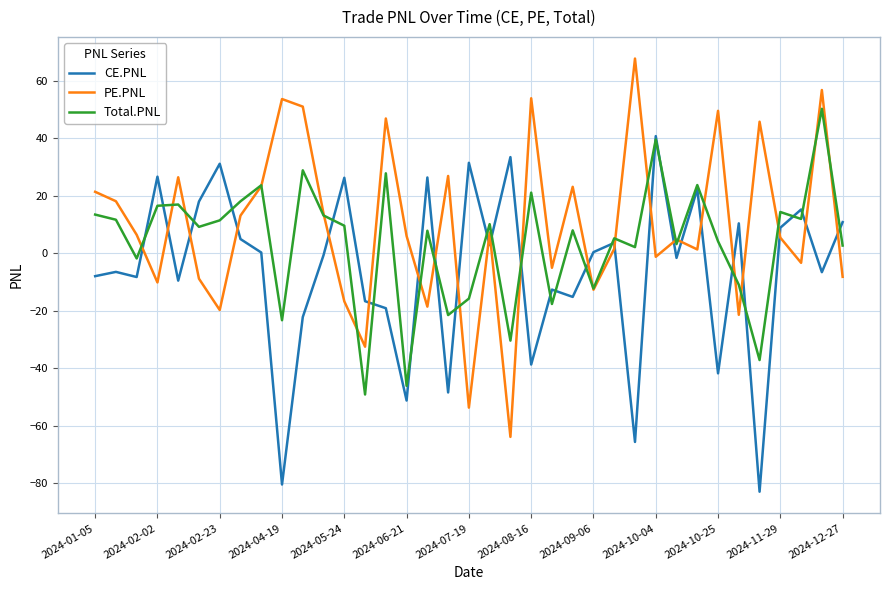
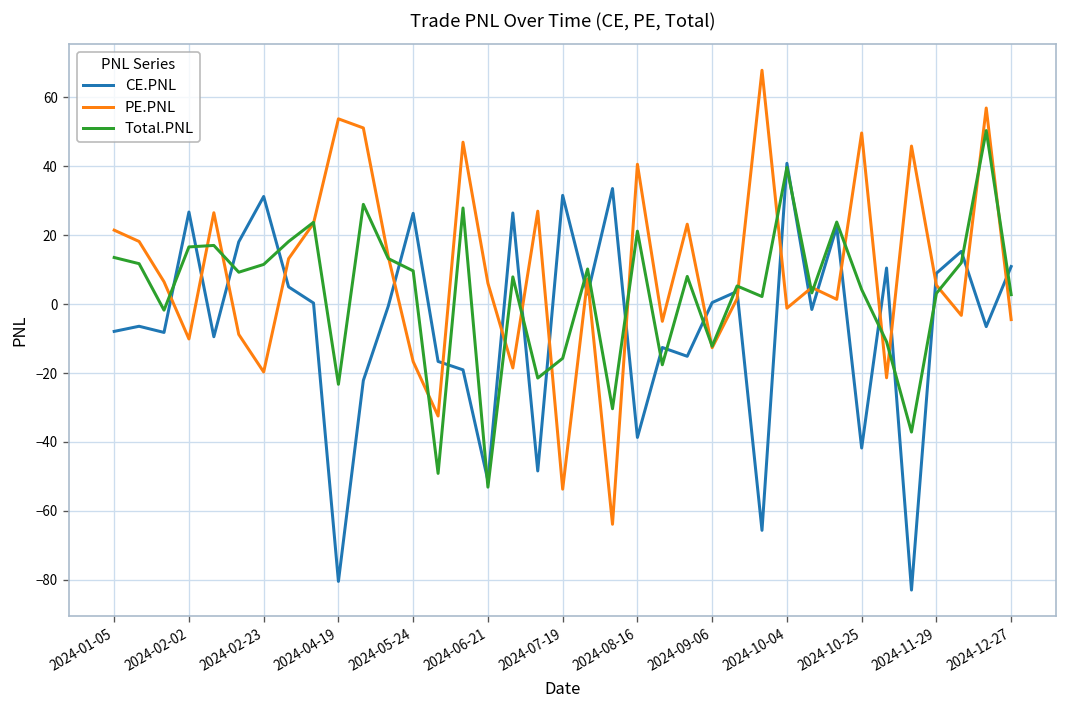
  {
    "CE.PNL": {
      "2024-01-05": -8,
      "2024-02-02": 27,
      "2024-02-23": 31,
      "2024-04-19": -80,
      "2024-05-24": 26,
      "2024-06-21": -51,
      "2024-07-19": 32,
      "2024-08-16": -39,
      "2024-09-06": 0,
      "2024-10-04": 41,
      "2024-10-25": -42,
      "2024-11-29": 9,
      "2024-12-27": 11
    },
    "PE.PNL": {
      "2024-01-05": 21,
      "2024-02-02": -10,
      "2024-02-23": -20,
      "2024-04-19": 54,
      "2024-05-24": -17,
      "2024-06-21": 6,
      "2024-07-19": -54,
-     "2024-08-16": 54,
+     "2024-08-16": 41,
      "2024-10-04": -1,
      "2024-10-25": 50,
      "2024-11-29": 5,
-     "2024-12-27": -8
+     "2024-12-27": -5
    },
    "Total.PNL": {
      "2024-01-05": 14,
      "2024-02-02": 17,
      "2024-02-23": 11,
      "2024-04-19": -23,
      "2024-05-24": 10,
-     "2024-06-21": -46,
+     "2024-06-21": -53,
      "2024-07-19": -16,
      "2024-08-16": 21,
      "2024-10-04": 40,
      "2024-10-25": 4,
-     "2024-11-29": 14,
+     "2024-11-29": 3,
      "2024-12-27": 3
    }
  }
